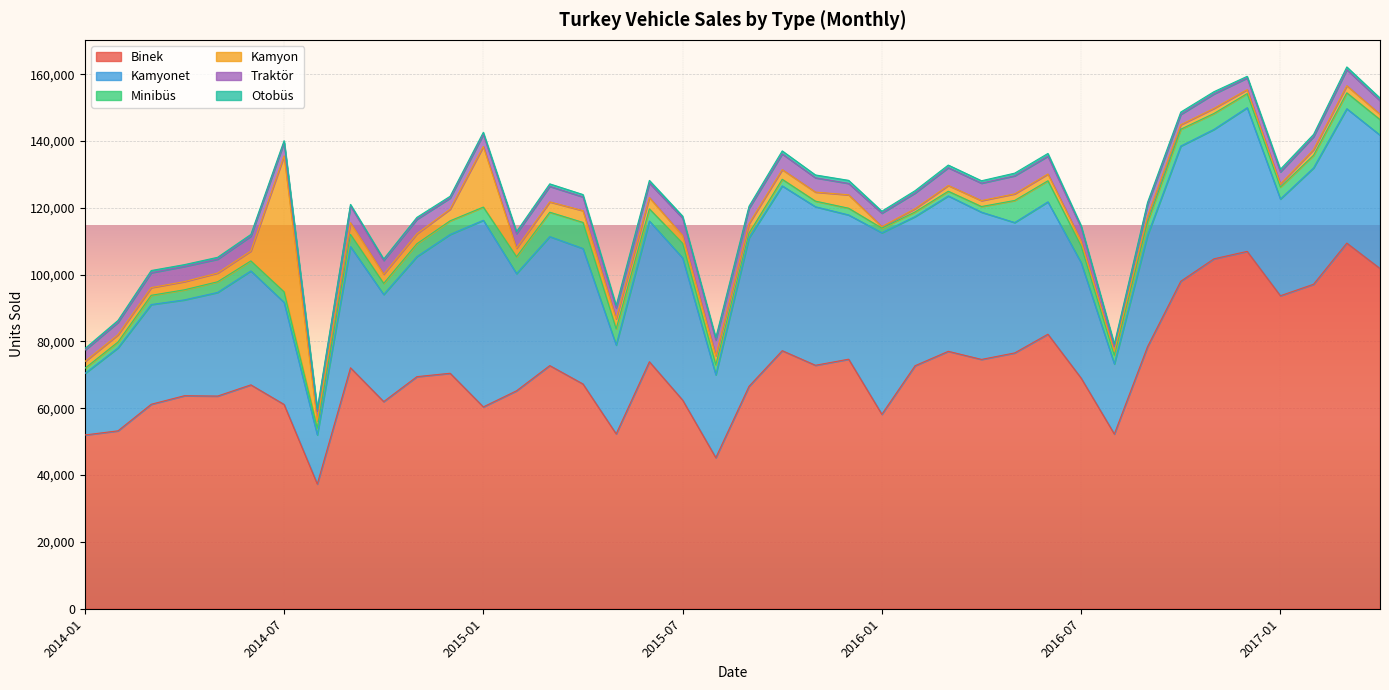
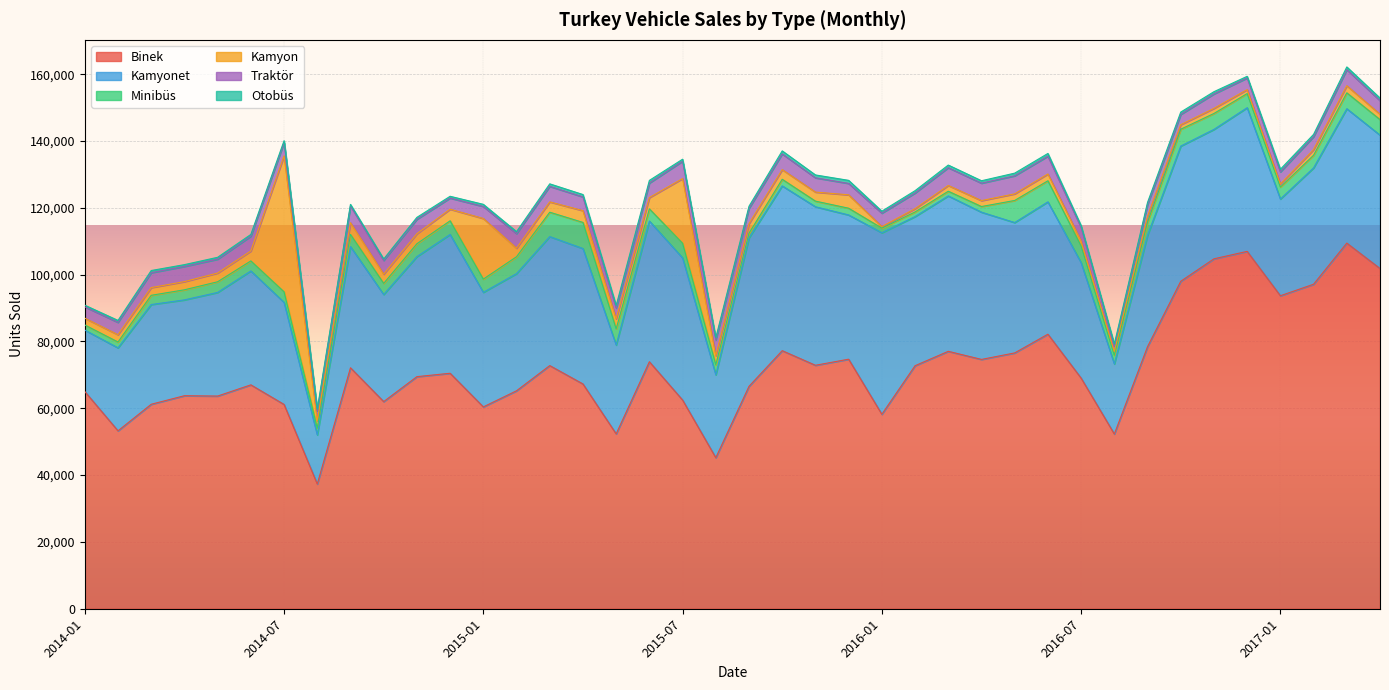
  {
    "Binek": {
-     "2014-01": "52,000",
+     "2014-01": "65,000",
      "2014-07": "61,000",
      "2015-01": "60,000",
      "2015-07": "62,000",
      "2016-01": "58,000",
      "2016-07": "69,000",
      "2017-01": "94,000"
    },
    "Kamyonet": {
      "2014-01": "18,000",
      "2014-07": "31,000",
-     "2015-01": "56,000",
+     "2015-01": "34,000",
      "2015-07": "43,000",
      "2016-01": "54,000",
      "2016-07": "35,000",
      "2017-01": "29,000"
    },
    "Kamyon": {
      "2014-01": "2,000",
      "2014-07": "41,000",
      "2015-01": "18,000",
-     "2015-07": "2,000",
+     "2015-07": "19,000",
      "2016-07": "2,000",
      "2017-01": "1,000"
    },
    "Traktör": {
      "2017-01": "4,000"
    }
  }
